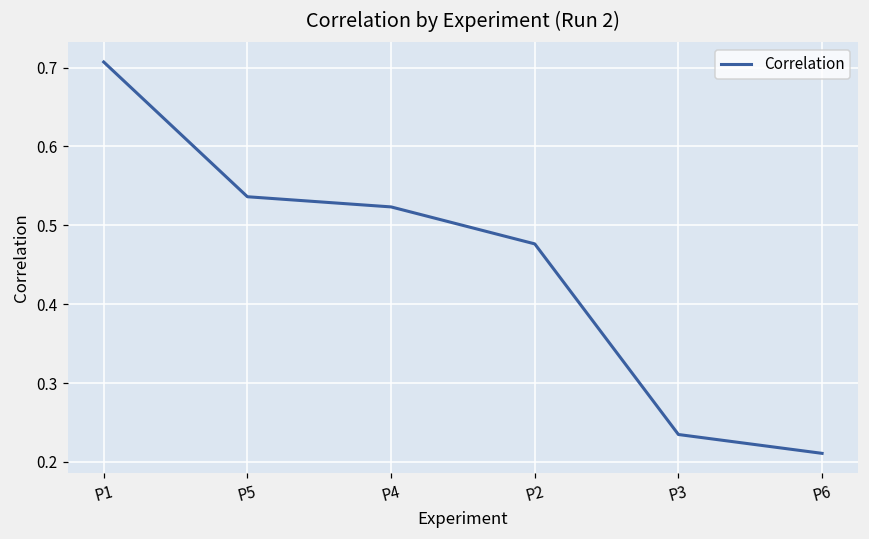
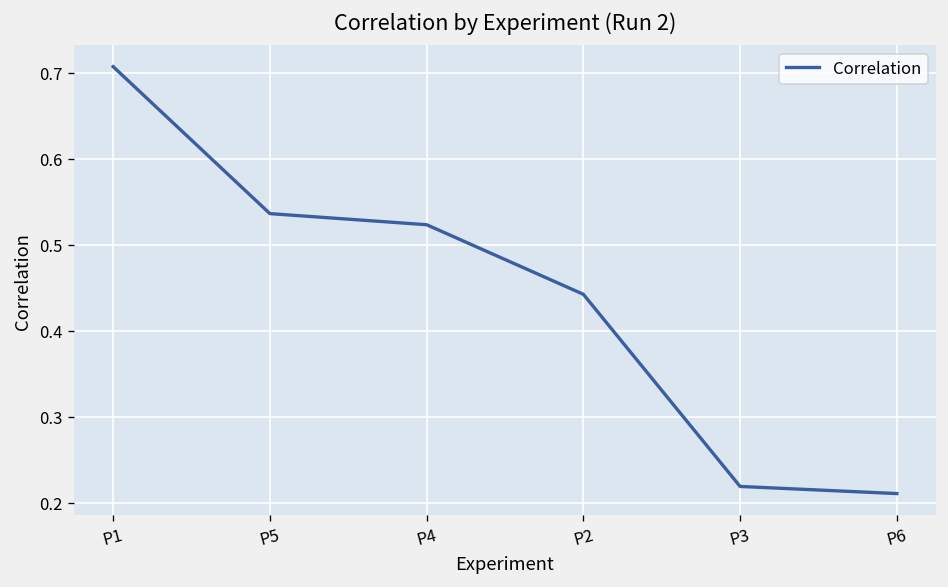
  {
    "P1": 0.71,
    "P5": 0.54,
    "P4": 0.52,
-   "P2": 0.48,
-   "P3": 0.23,
+   "P2": 0.44,
+   "P3": 0.22,
    "P6": 0.21
  }
